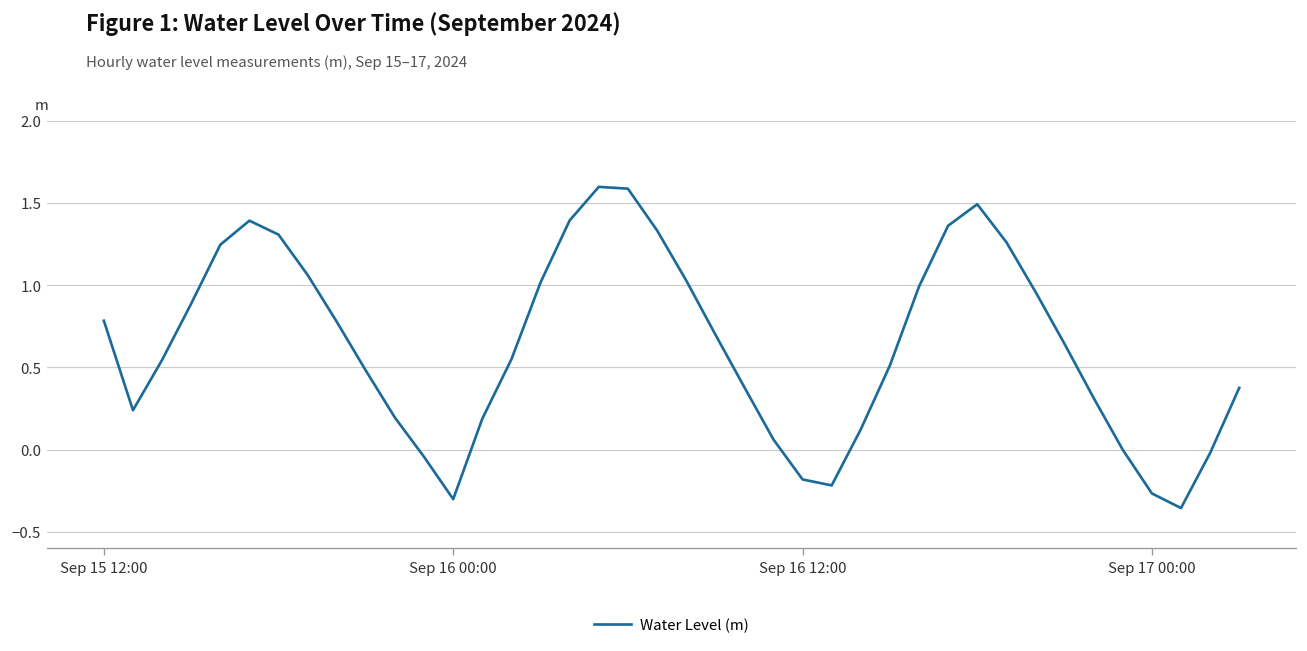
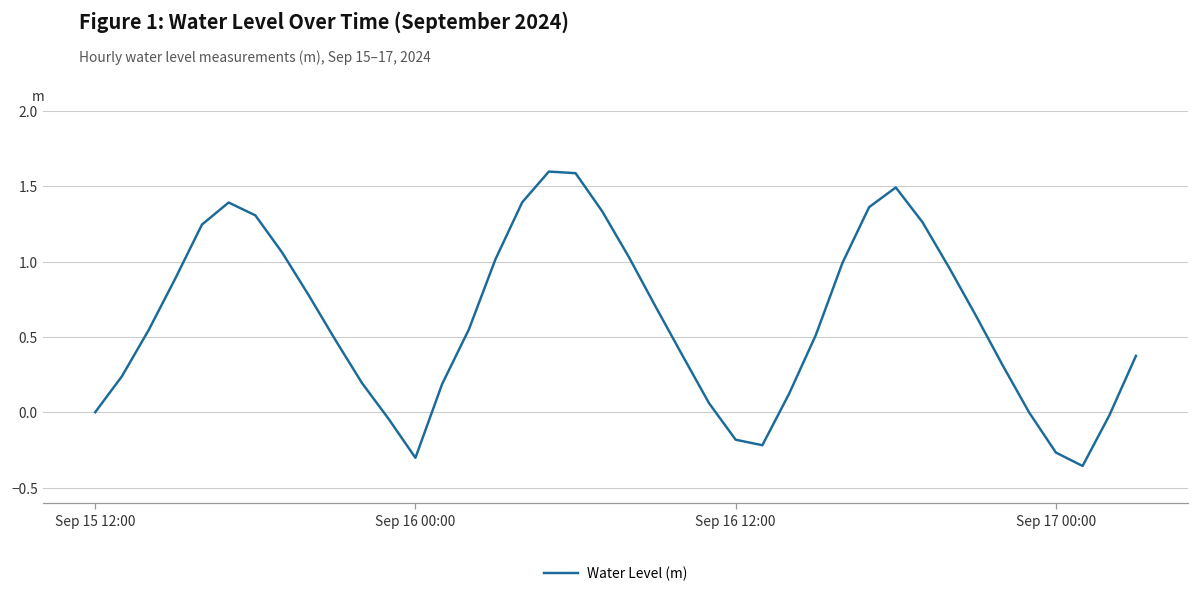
  {
-   "Sep 15 12:00": 0.78,
+   "Sep 15 12:00": 0.00,
    "Sep 16 00:00": -0.30,
    "Sep 16 12:00": -0.18,
    "Sep 17 00:00": -0.27
  }
